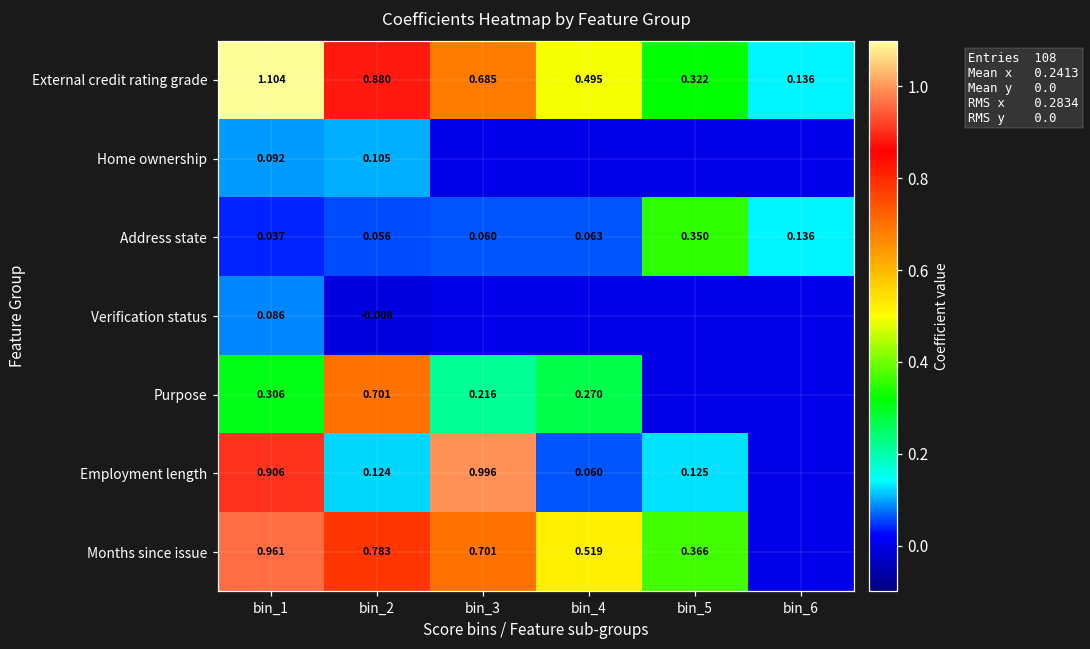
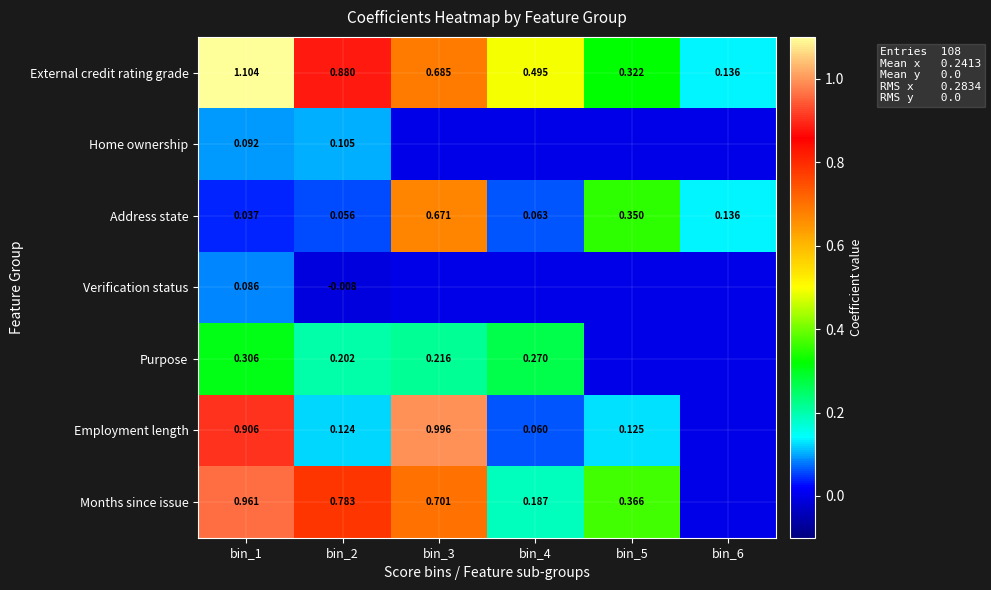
  {
    "External credit rating grade": {
      "bin_1": 1.104,
      "bin_2": 0.880,
      "bin_3": 0.685,
      "bin_4": 0.495,
      "bin_5": 0.322,
      "bin_6": 0.136
    },
    "Home ownership": {
      "bin_1": 0.092,
      "bin_2": 0.105
    },
    "Address state": {
      "bin_1": 0.037,
      "bin_2": 0.056,
-     "bin_3": 0.060,
+     "bin_3": 0.671,
      "bin_4": 0.063,
      "bin_5": 0.350,
      "bin_6": 0.136
    },
    "Verification status": {
      "bin_1": 0.086,
      "bin_2": -0.008
    },
    "Purpose": {
      "bin_1": 0.306,
-     "bin_2": 0.701,
+     "bin_2": 0.202,
      "bin_3": 0.216,
      "bin_4": 0.270
    },
    "Employment length": {
      "bin_1": 0.906,
      "bin_2": 0.124,
      "bin_3": 0.996,
      "bin_4": 0.060,
      "bin_5": 0.125
    },
    "Months since issue": {
      "bin_1": 0.961,
      "bin_2": 0.783,
      "bin_3": 0.701,
-     "bin_4": 0.519,
+     "bin_4": 0.187,
      "bin_5": 0.366
    }
  }
